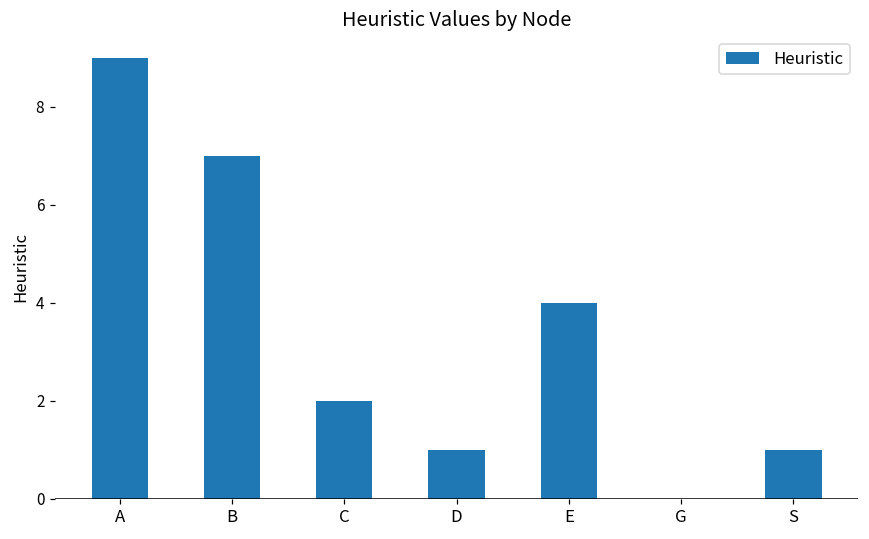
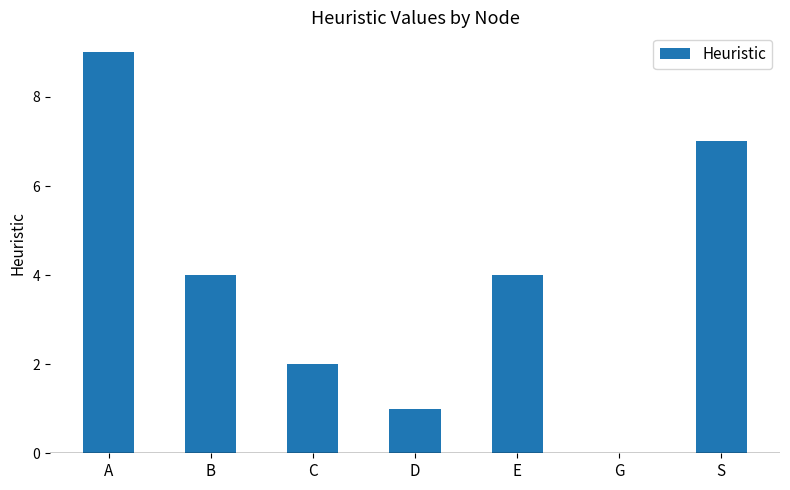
  {
    "A": 9,
-   "B": 7,
+   "B": 4,
    "C": 2,
    "D": 1,
    "E": 4,
    "G": 0,
-   "S": 1
+   "S": 7
  }
